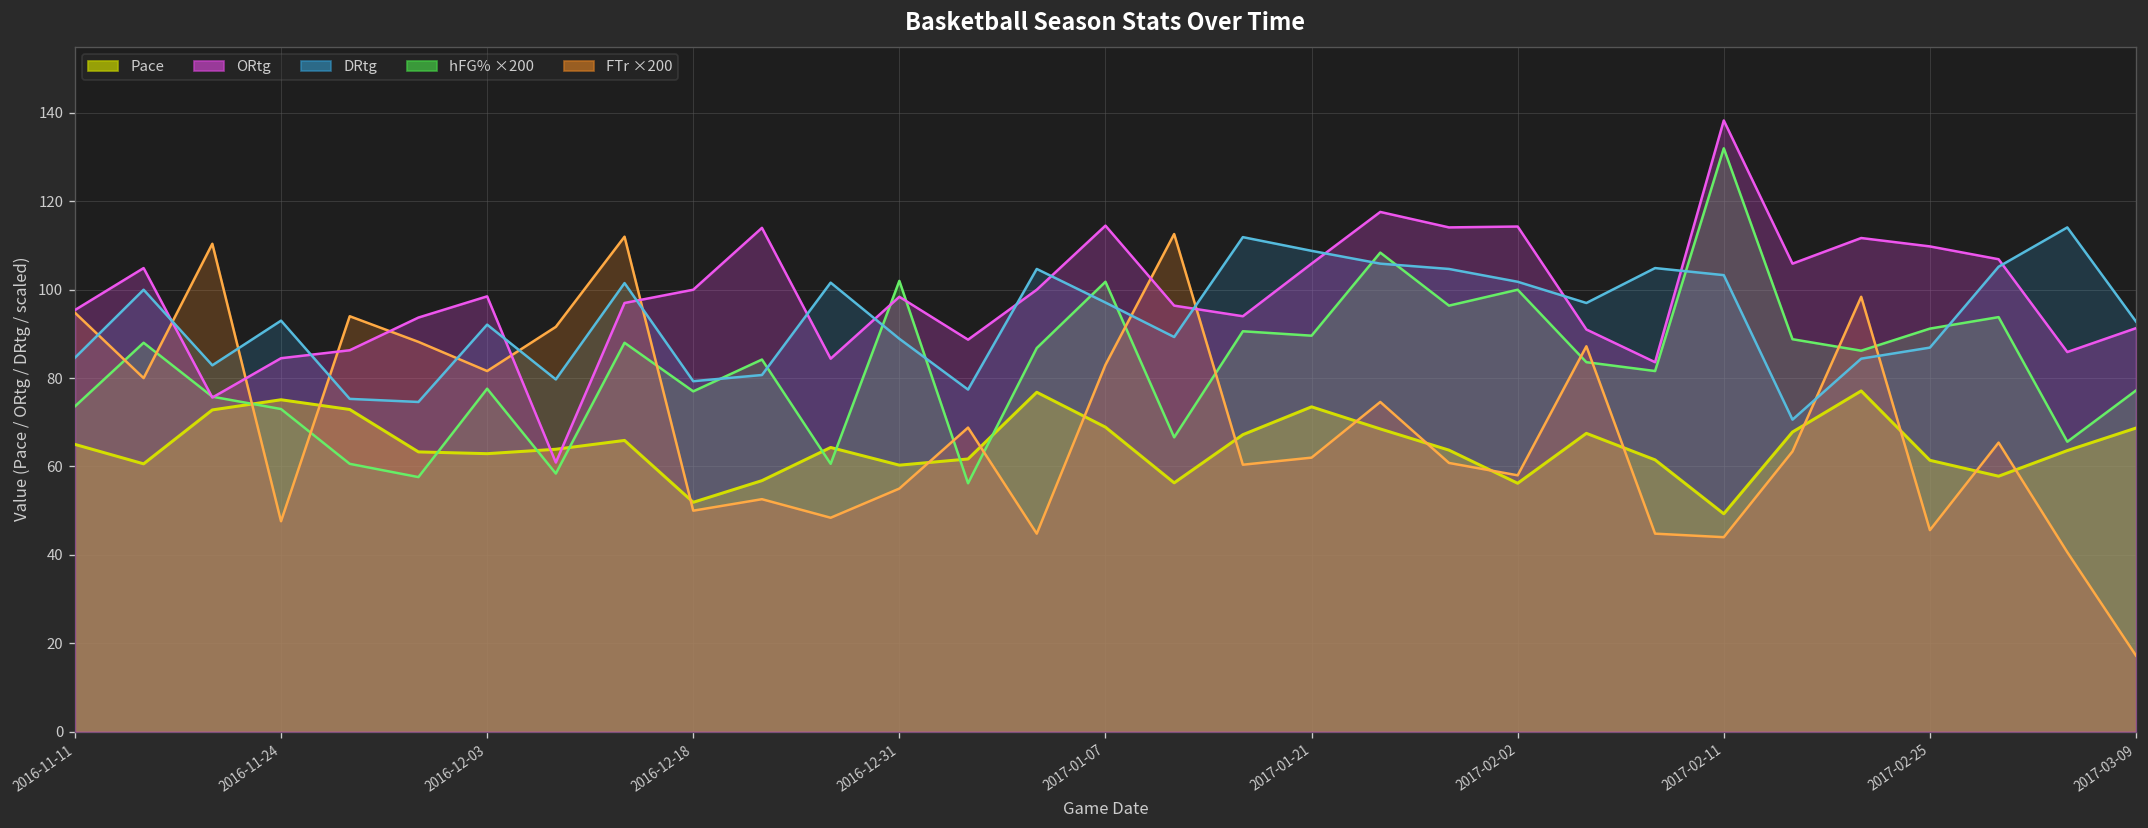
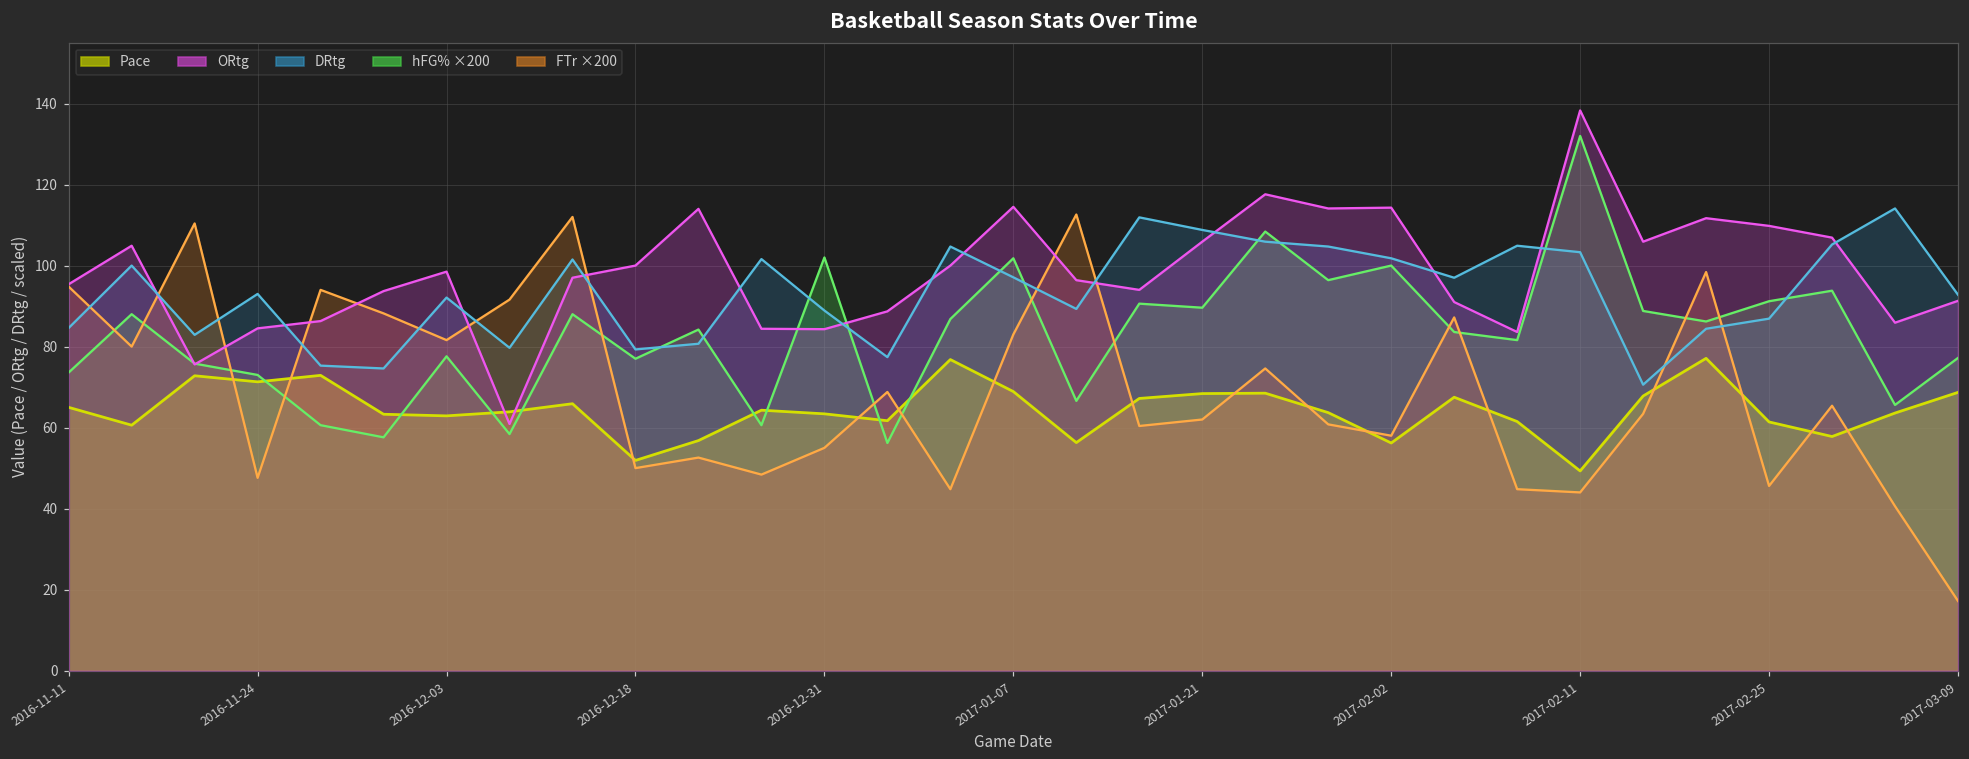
  {
    "Pace": {
      "2016-11-11": 65,
-     "2016-11-24": 75,
+     "2016-11-24": 71,
      "2016-12-03": 63,
      "2016-12-18": 52,
-     "2016-12-31": 60,
+     "2016-12-31": 63,
      "2017-01-07": 69,
-     "2017-01-21": 74,
+     "2017-01-21": 68,
      "2017-02-02": 56,
      "2017-02-11": 49,
      "2017-02-25": 61,
      "2017-03-09": 69
    },
    "ORtg": {
      "2016-11-24": 85,
      "2016-12-03": 99,
      "2016-12-18": 100,
-     "2016-12-31": 98,
+     "2016-12-31": 84,
      "2017-01-07": 115,
      "2017-01-21": 106,
      "2017-02-02": 114,
      "2017-02-11": 138,
      "2017-02-25": 110,
      "2017-03-09": 91
    },
    "FTr ×200": {
      "2016-11-24": 48,
      "2016-12-03": 82,
      "2016-12-18": 50,
      "2016-12-31": 55,
      "2017-01-07": 83,
      "2017-01-21": 62,
      "2017-02-02": 58,
      "2017-02-11": 44,
      "2017-02-25": 46,
      "2017-03-09": 17
    }
  }
